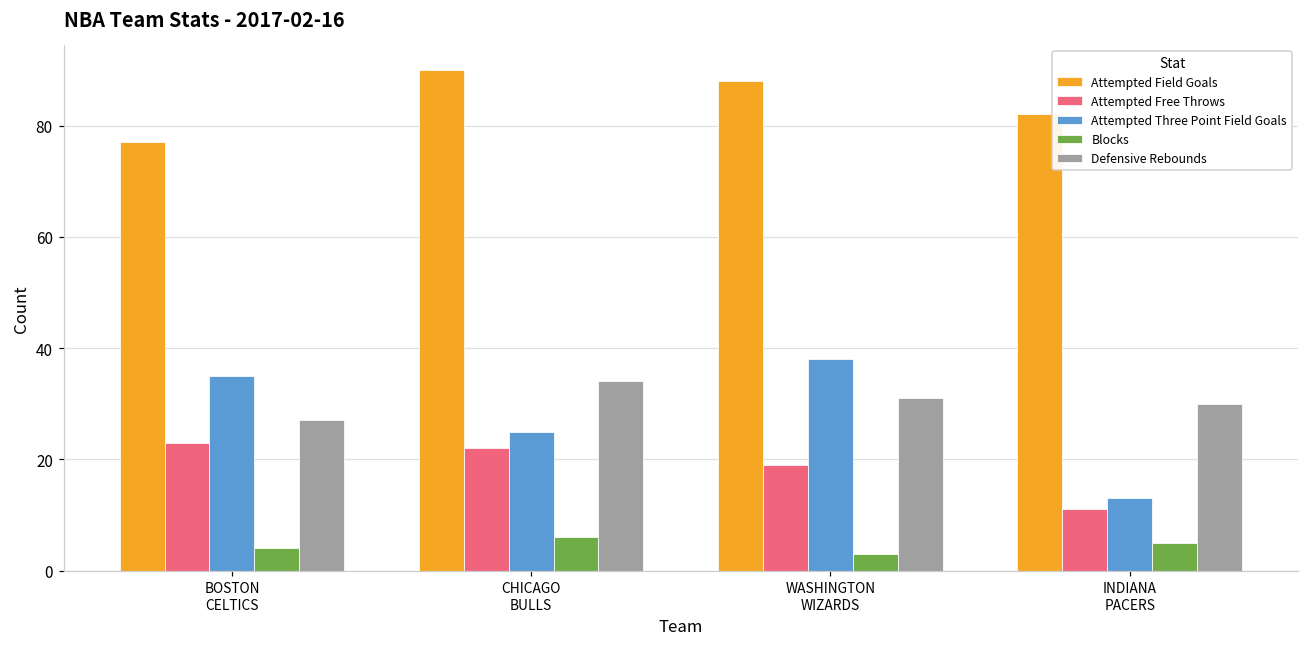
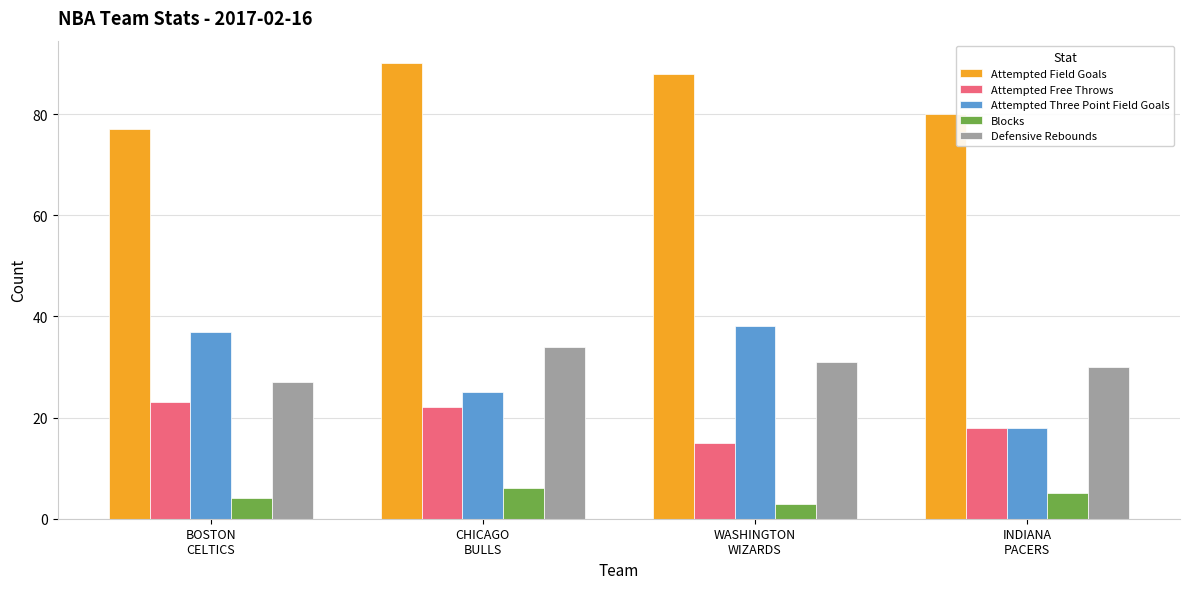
  {
    "Attempted Field Goals": {
      "BOSTON CELTICS": 77,
      "CHICAGO BULLS": 90,
      "WASHINGTON WIZARDS": 88,
-     "INDIANA PACERS": 82
+     "INDIANA PACERS": 80
    },
    "Attempted Free Throws": {
      "BOSTON CELTICS": 23,
      "CHICAGO BULLS": 22,
-     "WASHINGTON WIZARDS": 19,
-     "INDIANA PACERS": 11
+     "WASHINGTON WIZARDS": 15,
+     "INDIANA PACERS": 18
    },
    "Attempted Three Point Field Goals": {
-     "BOSTON CELTICS": 35,
+     "BOSTON CELTICS": 37,
      "CHICAGO BULLS": 25,
      "WASHINGTON WIZARDS": 38,
-     "INDIANA PACERS": 13
+     "INDIANA PACERS": 18
    },
    "Blocks": {
      "BOSTON CELTICS": 4,
      "CHICAGO BULLS": 6,
      "WASHINGTON WIZARDS": 3,
      "INDIANA PACERS": 5
    },
    "Defensive Rebounds": {
      "BOSTON CELTICS": 27,
      "CHICAGO BULLS": 34,
      "WASHINGTON WIZARDS": 31,
      "INDIANA PACERS": 30
    }
  }
